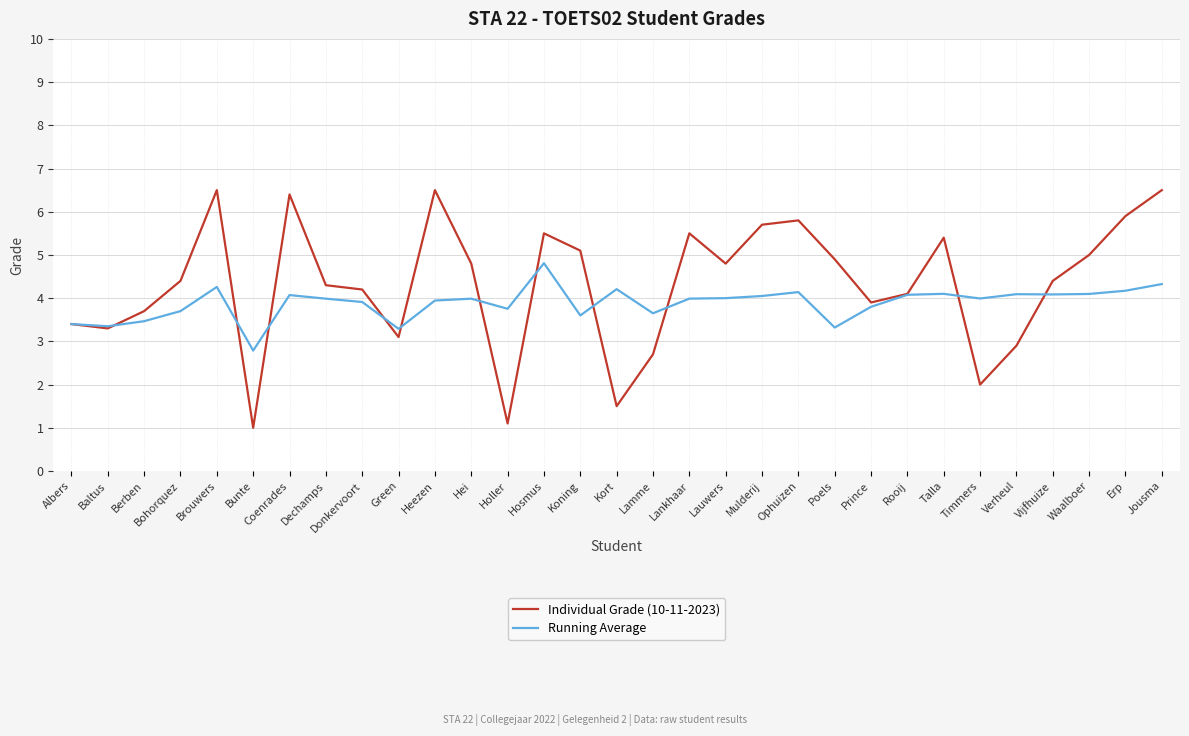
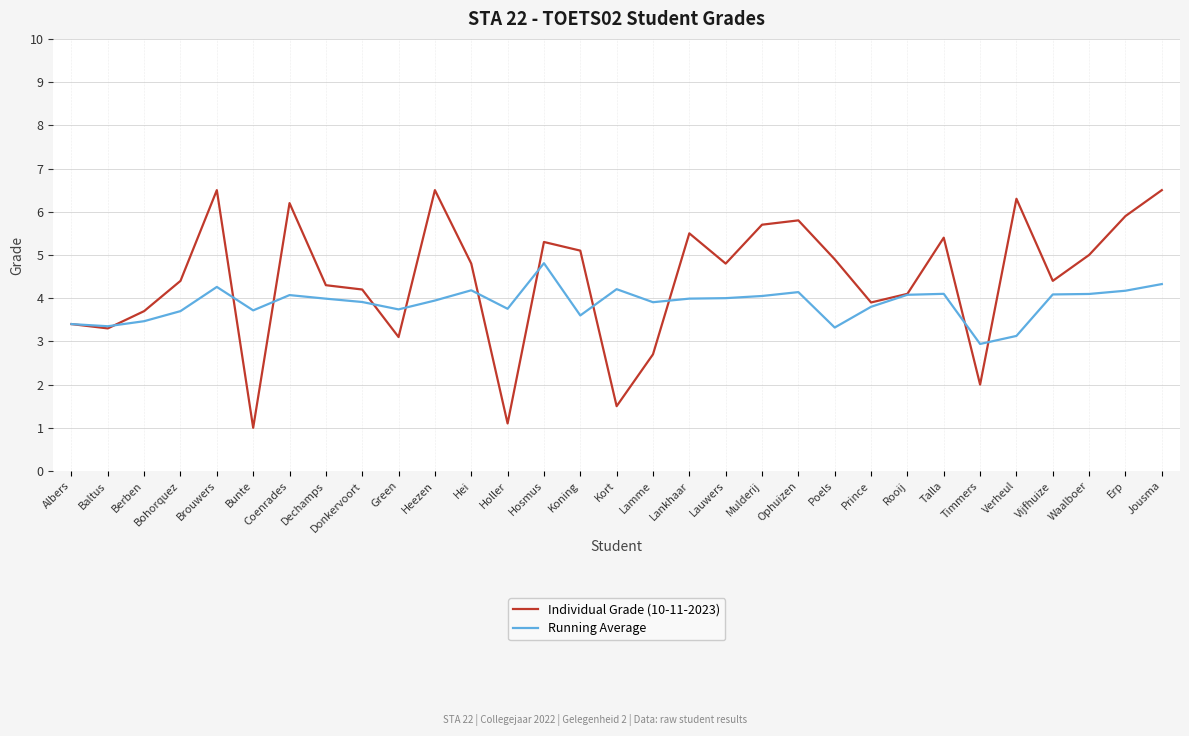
  {
    "Individual Grade (10-11-2023)": {
      "Berben": 3.7,
      "Bohorquez": 4.4,
      "Brouwers": 6.5,
      "Bunte": 1.0,
-     "Coenrades": 6.4,
+     "Coenrades": 6.2,
      "Dechamps": 4.3,
      "Donkervoort": 4.2,
      "Green": 3.1,
      "Heezen": 6.5,
      "Hei": 4.8,
      "Holler": 1.1,
-     "Hosmus": 5.5,
+     "Hosmus": 5.3,
      "Koning": 5.1,
      "Kort": 1.5,
      "Lamme": 2.7,
      "Lankhaar": 5.5,
      "Lauwers": 4.8,
      "Mulderij": 5.7,
      "Ophuizen": 5.8,
      "Poels": 4.9,
      "Prince": 3.9,
      "Talla": 5.4,
      "Timmers": 2.0,
-     "Verheul": 2.9,
+     "Verheul": 6.3,
      "Vijfhuize": 4.4,
      "Waalboer": 5.0,
      "Erp": 5.9,
      "Jousma": 6.5
    },
    "Running Average": {
      "Berben": 3.5,
      "Bohorquez": 3.7,
      "Brouwers": 4.3,
-     "Bunte": 2.8,
+     "Bunte": 3.7,
      "Coenrades": 4.1,
      "Dechamps": 4.0,
      "Donkervoort": 3.9,
-     "Green": 3.3,
+     "Green": 3.7,
      "Heezen": 3.9,
-     "Hei": 4.0,
+     "Hei": 4.2,
      "Holler": 3.8,
      "Hosmus": 4.8,
      "Koning": 3.6,
      "Kort": 4.2,
-     "Lamme": 3.7,
+     "Lamme": 3.9,
      "Lankhaar": 4.0,
      "Lauwers": 4.0,
      "Mulderij": 4.1,
      "Ophuizen": 4.1,
      "Poels": 3.3,
      "Prince": 3.8,
      "Talla": 4.1,
-     "Timmers": 4.0,
-     "Verheul": 4.1,
+     "Timmers": 2.9,
+     "Verheul": 3.1,
      "Vijfhuize": 4.1,
      "Waalboer": 4.1,
      "Erp": 4.2,
      "Jousma": 4.3
    }
  }
